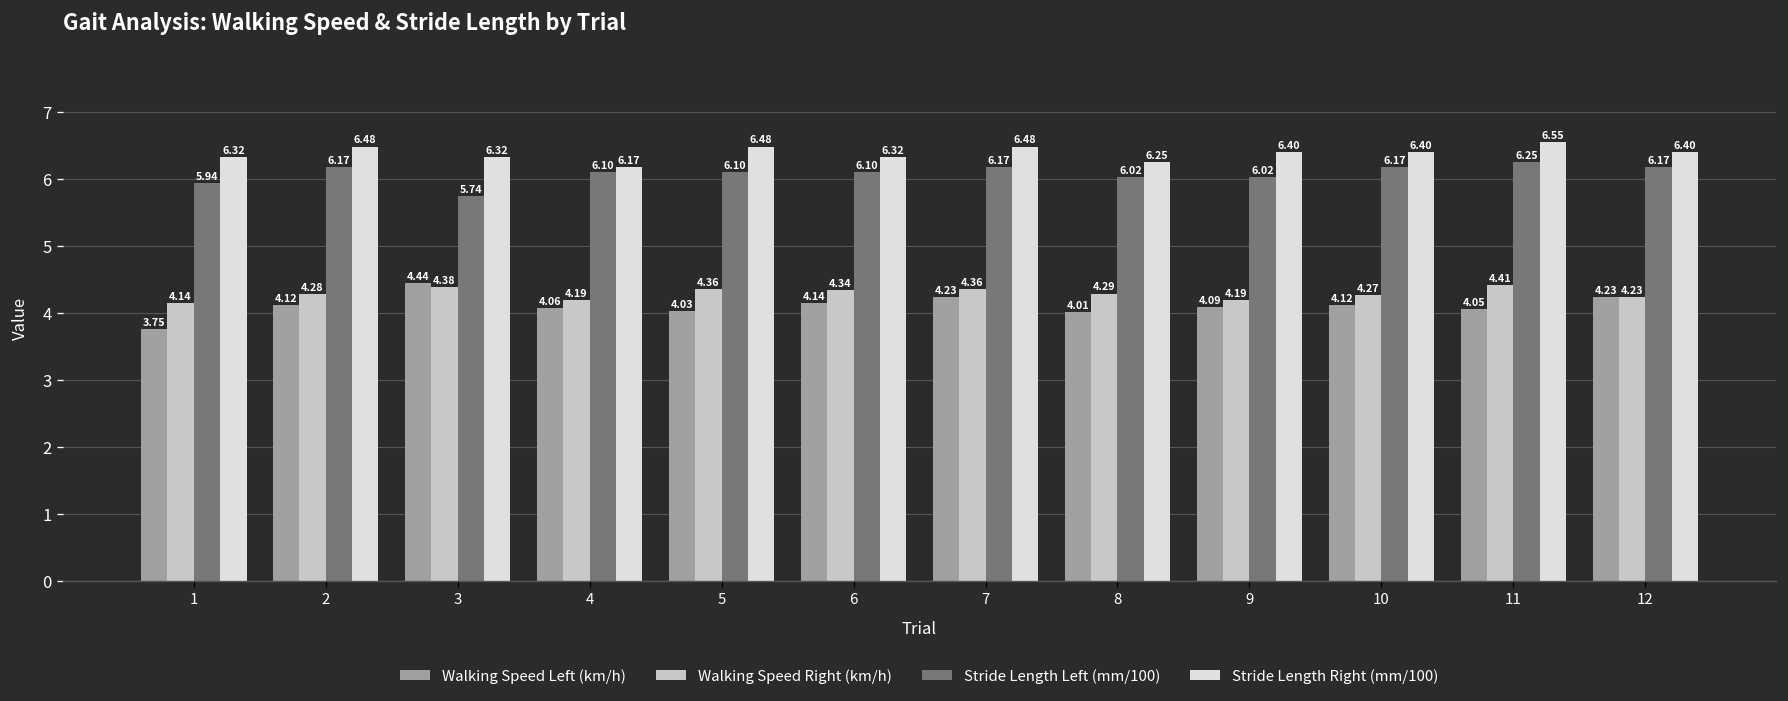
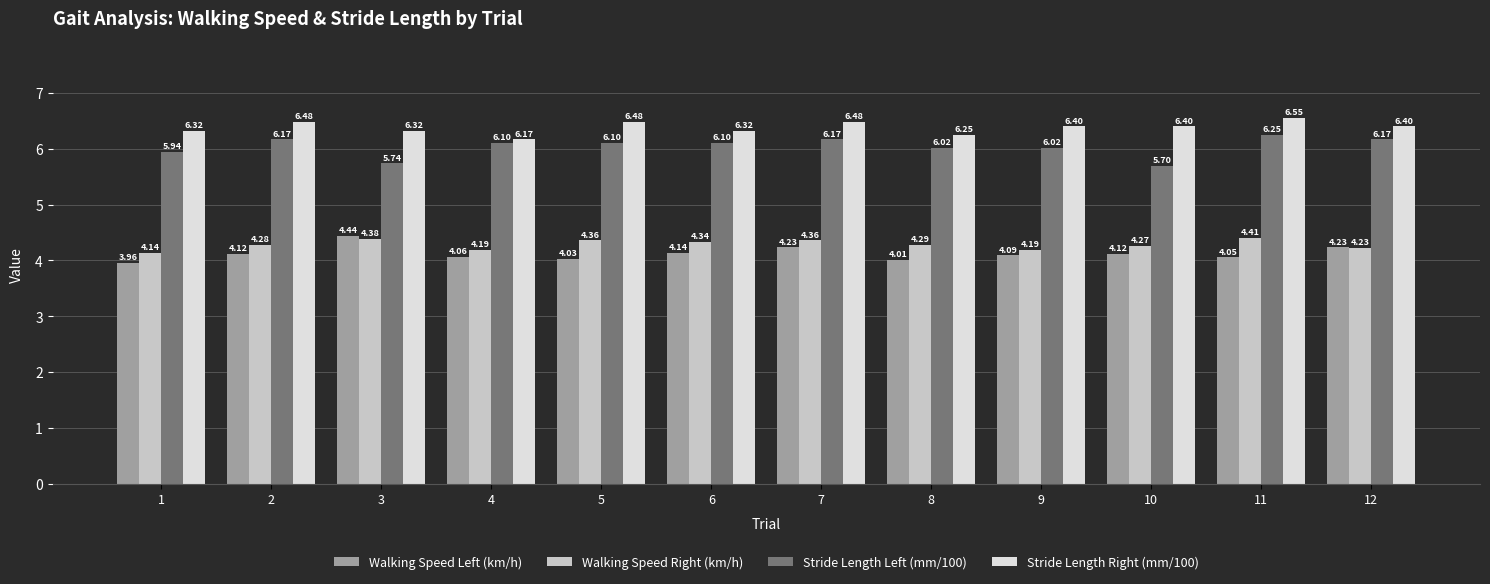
  {
    "Walking Speed Left (km/h)": {
-     "1": 3.75,
+     "1": 3.96,
      "2": 4.12,
      "3": 4.44,
      "4": 4.06,
      "5": 4.03,
      "6": 4.14,
      "7": 4.23,
      "8": 4.01,
      "9": 4.09,
      "10": 4.12,
      "11": 4.05,
      "12": 4.23
    },
    "Stride Length Left (mm/100)": {
      "1": 5.94,
      "2": 6.17,
      "3": 5.74,
      "4": 6.10,
      "5": 6.10,
      "6": 6.10,
      "7": 6.17,
      "8": 6.02,
      "9": 6.02,
-     "10": 6.17,
+     "10": 5.70,
      "11": 6.25,
      "12": 6.17
    }
  }
